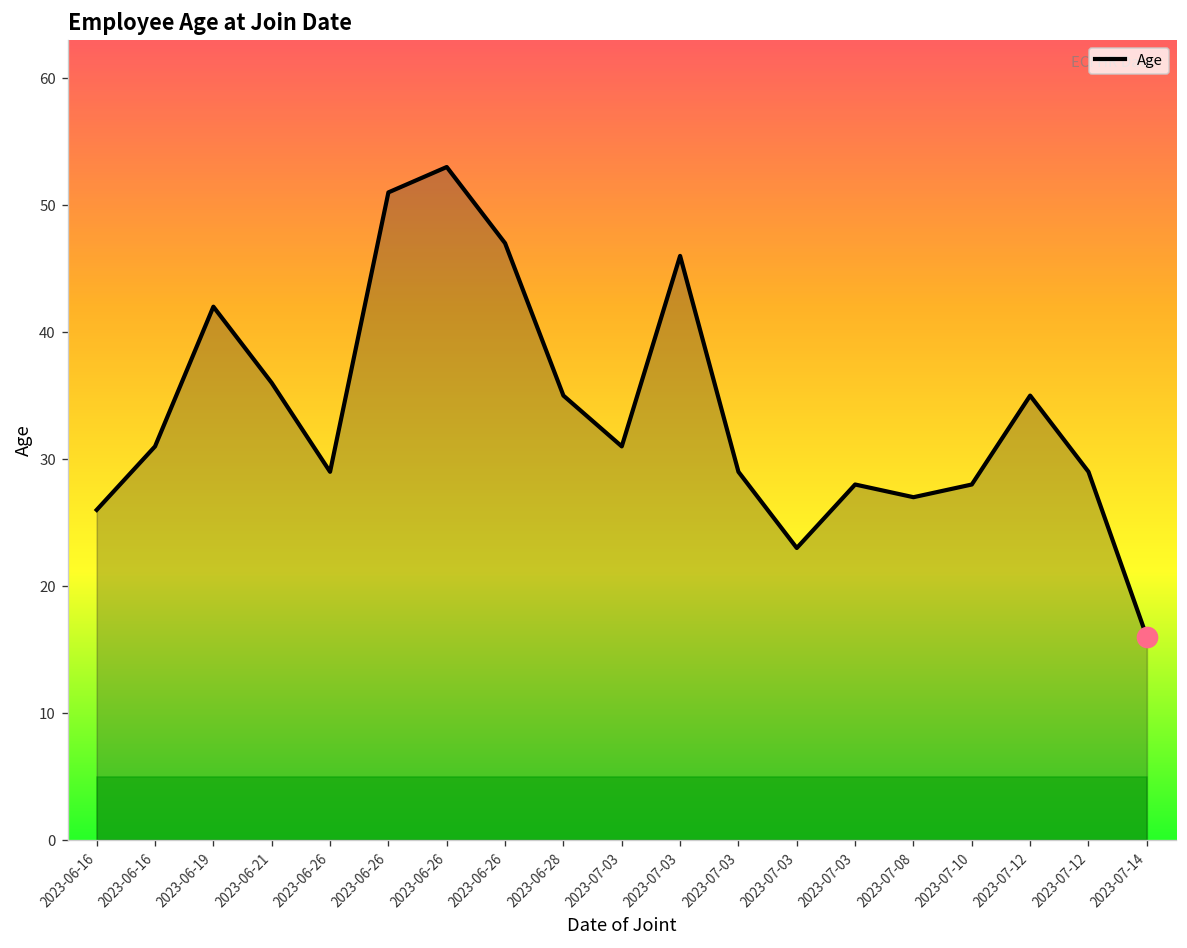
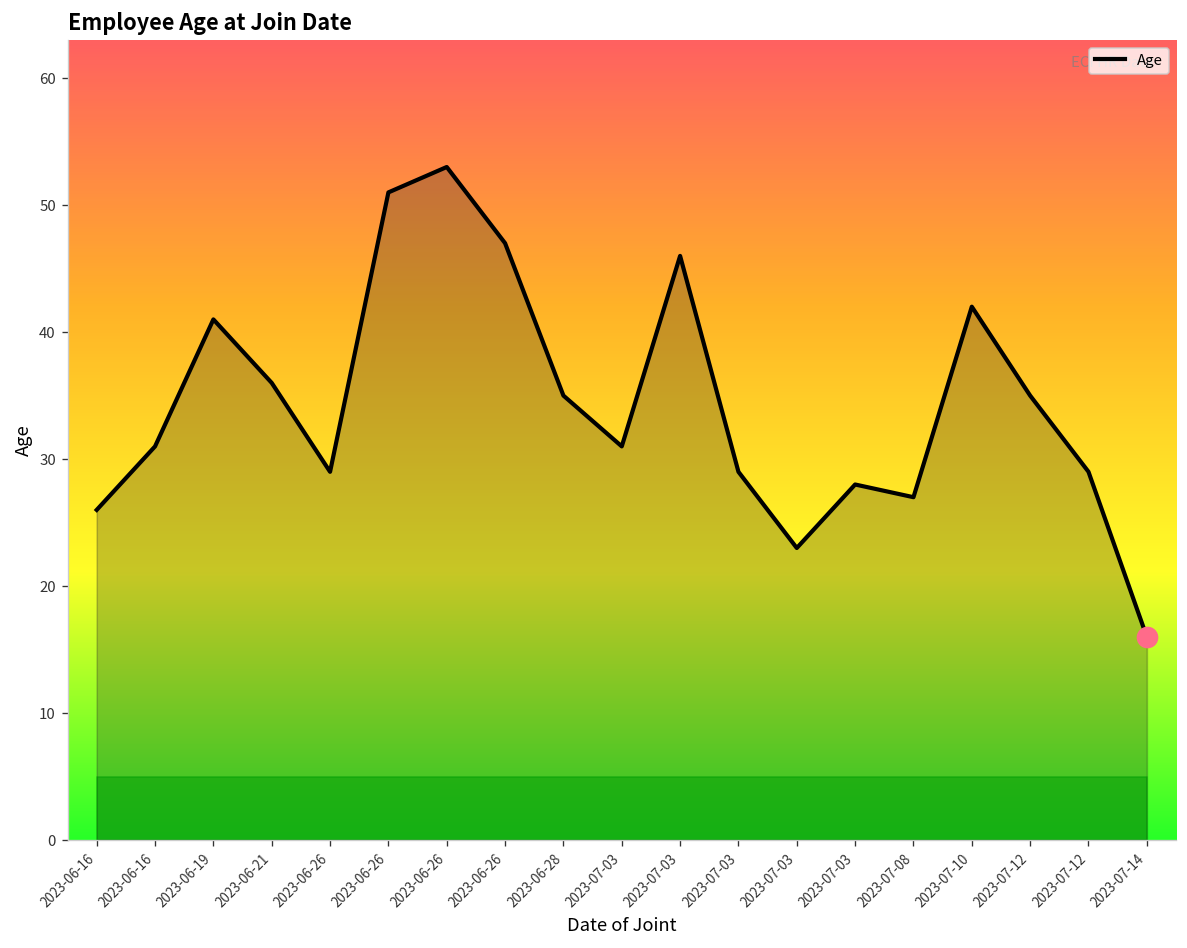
  {
    "Age": {
-     "2023-06-19": 42,
+     "2023-06-19": 41,
      "2023-06-21": 36,
      "2023-06-28": 35,
      "2023-07-08": 27,
-     "2023-07-10": 28
+     "2023-07-10": 42
    }
  }
